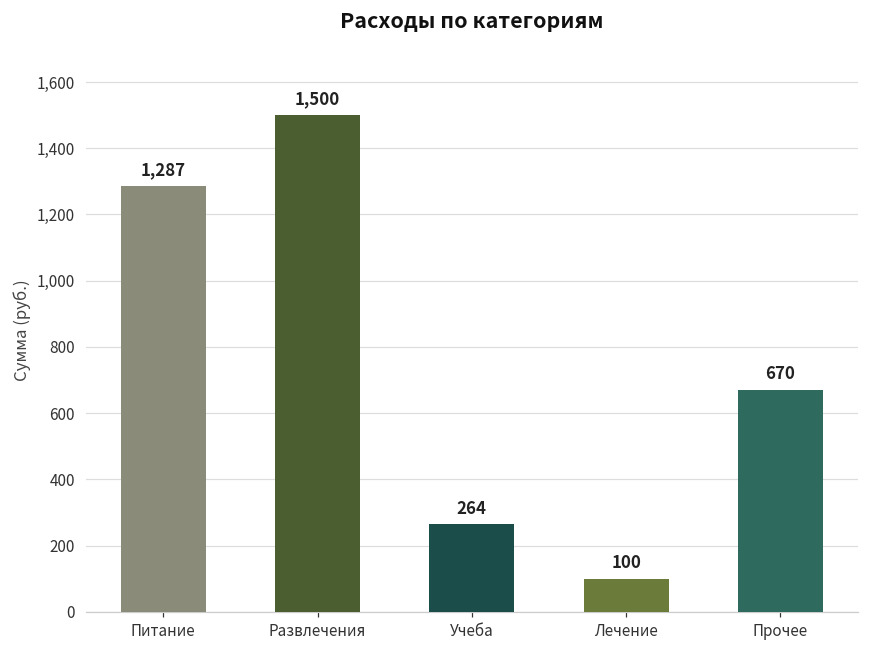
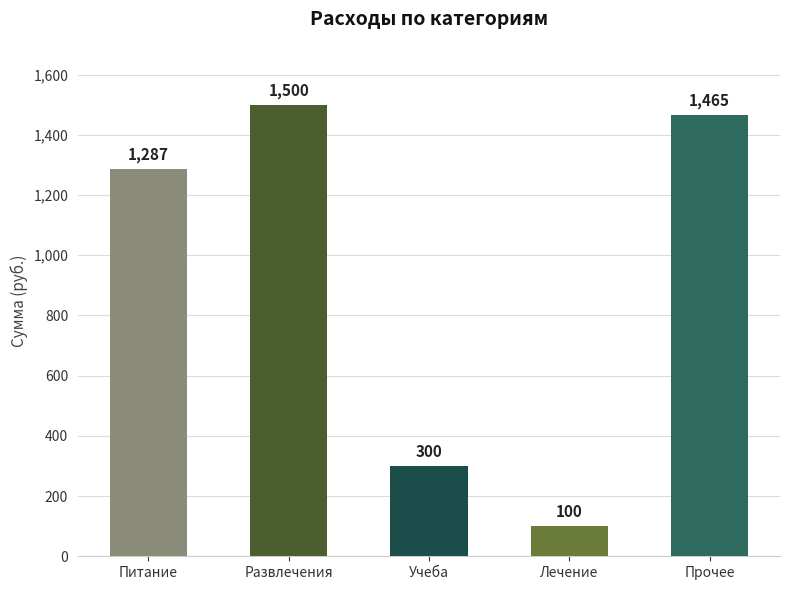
  {
    "Питание": "1,287",
    "Развлечения": "1,500",
-   "Учеба": "264",
+   "Учеба": "300",
    "Лечение": "100",
-   "Прочее": "670"
+   "Прочее": "1,465"
  }
